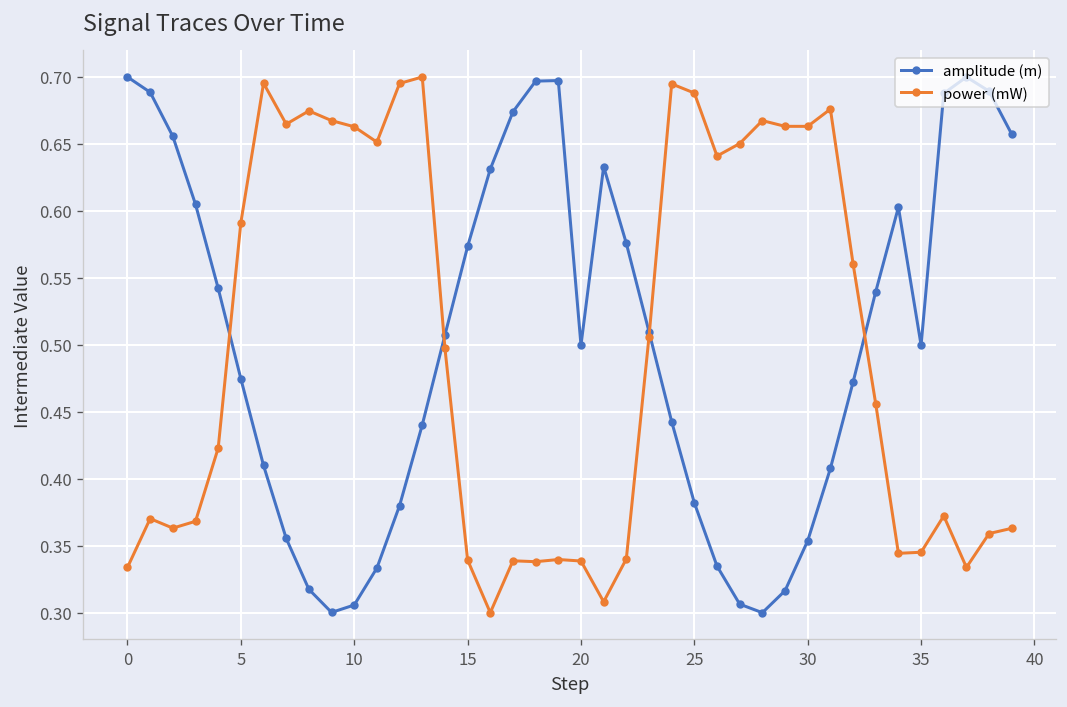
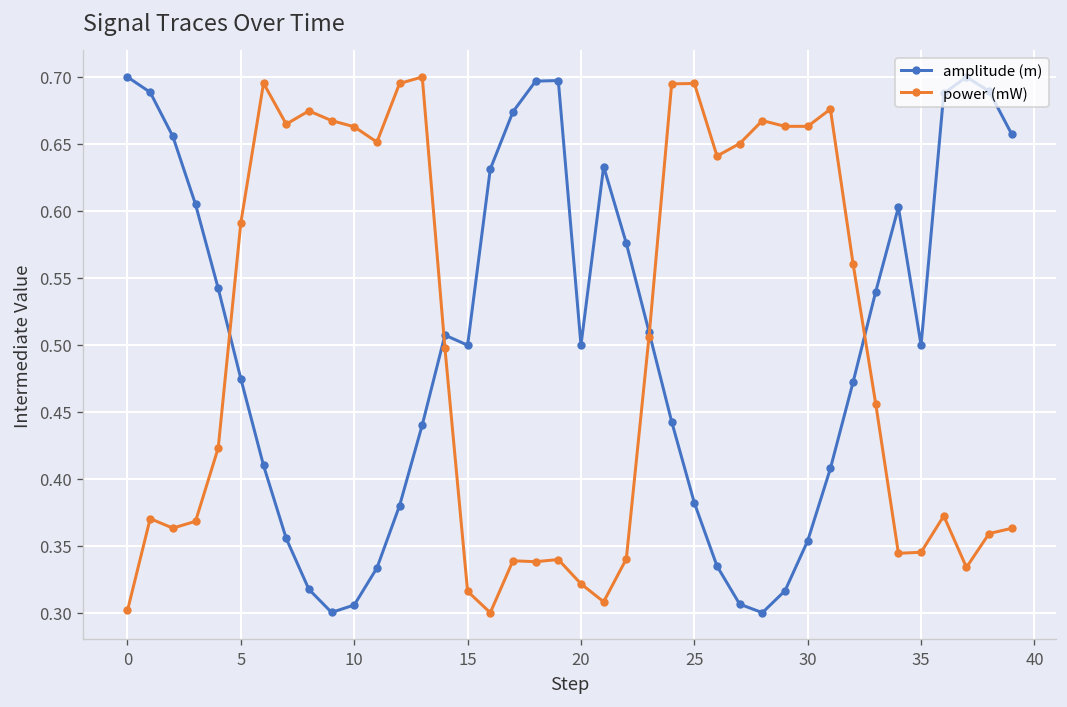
  {
    "amplitude (m)": {
      "0": 0.700,
      "5": 0.475,
      "10": 0.306,
-     "15": 0.573,
+     "15": 0.500,
      "20": 0.500,
      "25": 0.382,
      "30": 0.354,
      "35": 0.500
    },
    "power (mW)": {
-     "0": 0.334,
+     "0": 0.302,
      "5": 0.591,
      "10": 0.663,
-     "15": 0.339,
-     "20": 0.339,
-     "25": 0.688,
+     "15": 0.316,
+     "20": 0.322,
+     "25": 0.695,
      "30": 0.663,
      "35": 0.345
    }
  }
